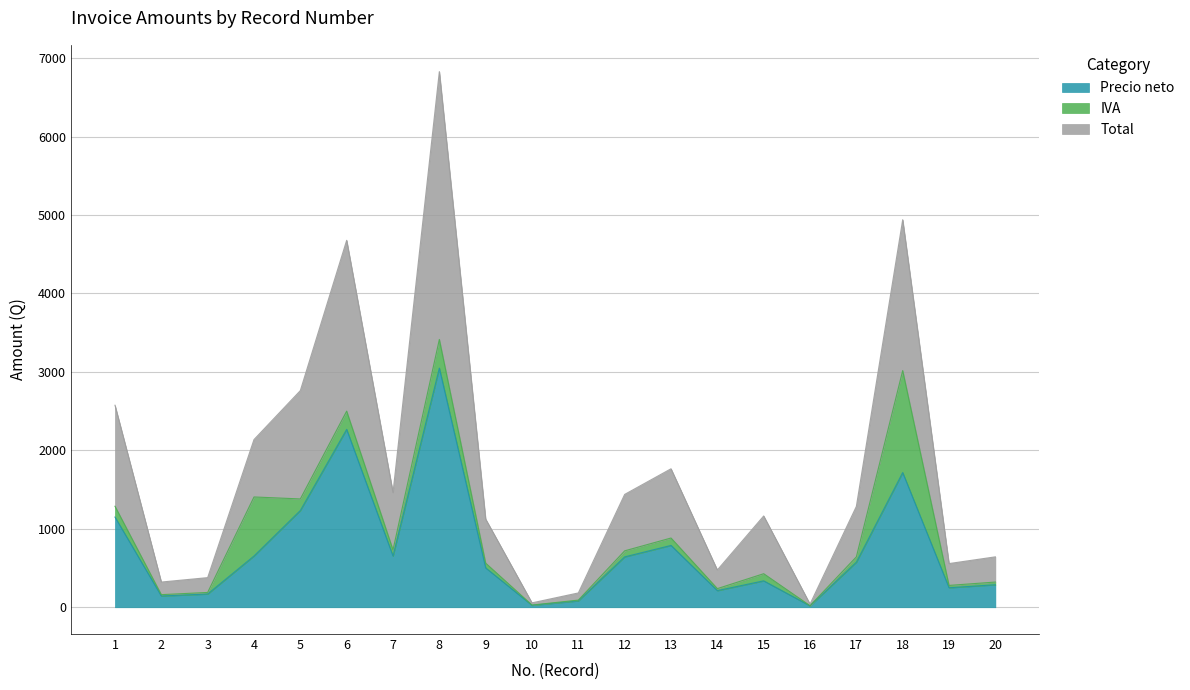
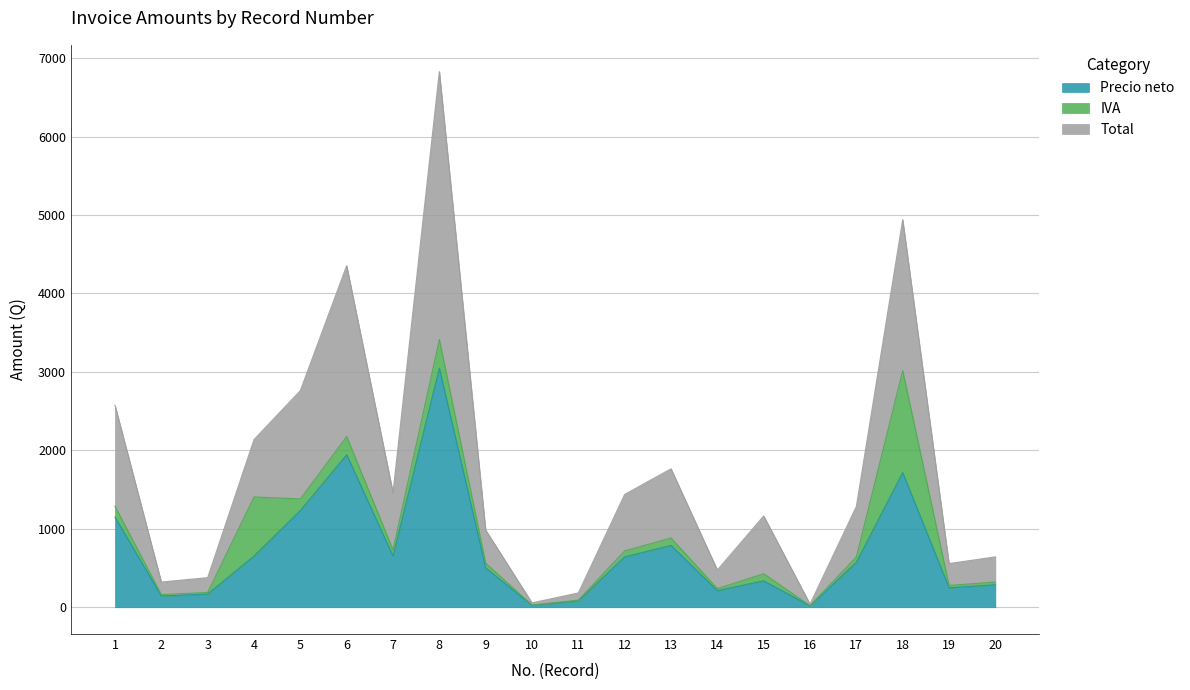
  {
    "Precio neto": {
      "1": 1100,
      "4": 700,
      "5": 1200,
-     "6": 2300,
+     "6": 1900,
      "7": 700,
      "8": 3000,
      "9": 500,
      "12": 600,
      "13": 800,
      "15": 300,
      "17": 600,
      "18": 1700,
      "20": 300
    },
    "IVA": {
      "1": 100,
      "4": 800,
      "5": 100,
      "6": 200,
      "7": 100,
      "8": 400,
      "9": 100,
      "12": 100,
      "13": 100,
      "15": 100,
      "17": 100,
      "18": 1300,
      "20": 0
    },
    "Total": {
      "1": 1300,
      "2": 200,
      "3": 200,
      "4": 700,
      "5": 1400,
      "6": 2200,
      "7": 700,
      "8": 3400,
-     "9": 600,
+     "9": 400,
      "11": 100,
      "12": 700,
      "13": 900,
      "14": 200,
      "15": 700,
      "17": 600,
      "18": 1900,
      "19": 300,
      "20": 300
    }
  }
